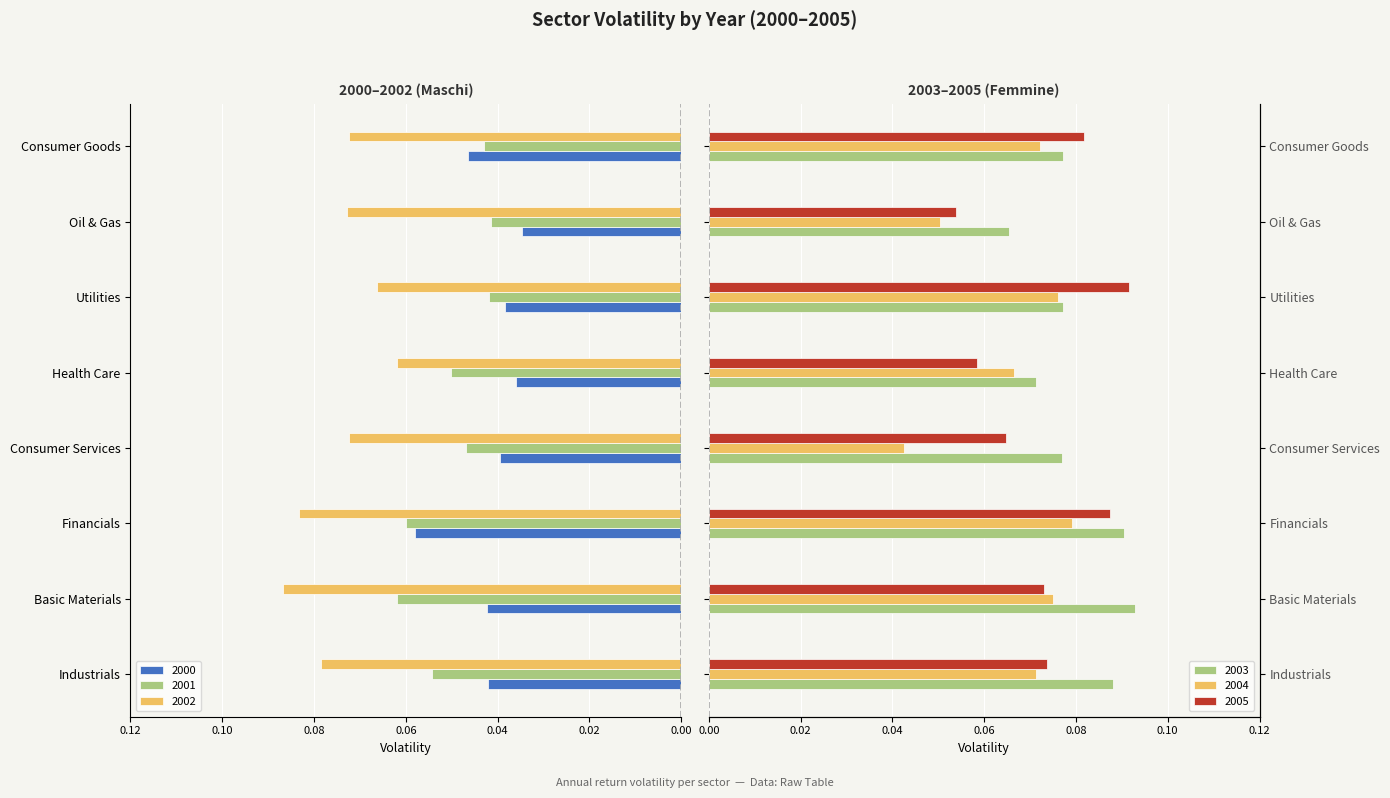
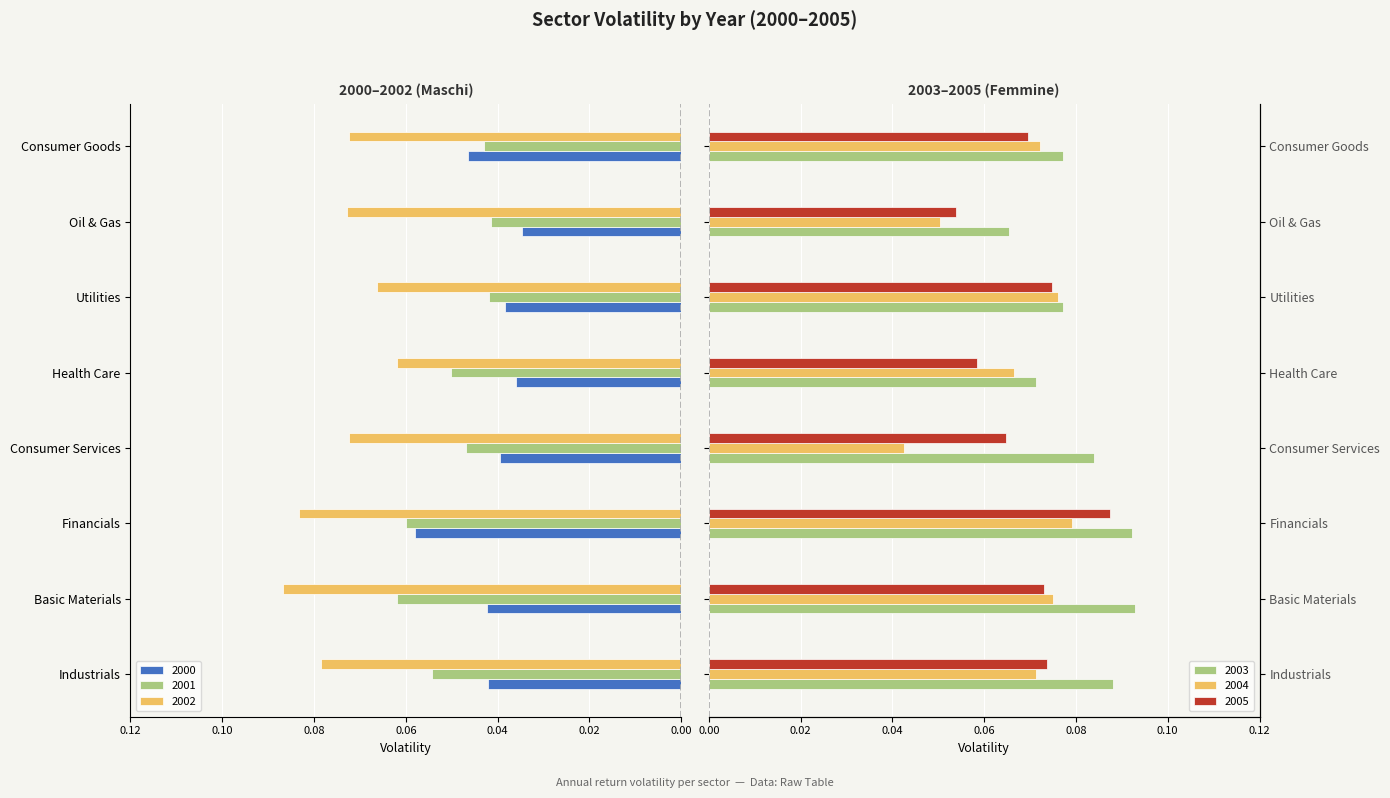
  {
    "2003–2005 (Femmine)": {
      "2003": {
        "Consumer Goods": 0.077,
        "Oil & Gas": 0.065,
        "Utilities": 0.077,
        "Health Care": 0.071,
-       "Consumer Services": 0.077,
-       "Financials": 0.090,
+       "Consumer Services": 0.084,
+       "Financials": 0.092,
        "Basic Materials": 0.093,
        "Industrials": 0.088
      },
      "2004": {
        "Consumer Goods": 0.072,
        "Oil & Gas": 0.050,
        "Utilities": 0.076,
        "Health Care": 0.067,
        "Consumer Services": 0.043,
        "Financials": 0.079,
        "Basic Materials": 0.075,
        "Industrials": 0.071
      },
      "2005": {
-       "Consumer Goods": 0.082,
+       "Consumer Goods": 0.070,
        "Oil & Gas": 0.054,
-       "Utilities": 0.092,
+       "Utilities": 0.075,
        "Health Care": 0.059,
        "Consumer Services": 0.065,
        "Financials": 0.087,
        "Basic Materials": 0.073,
        "Industrials": 0.074
      }
    }
  }
